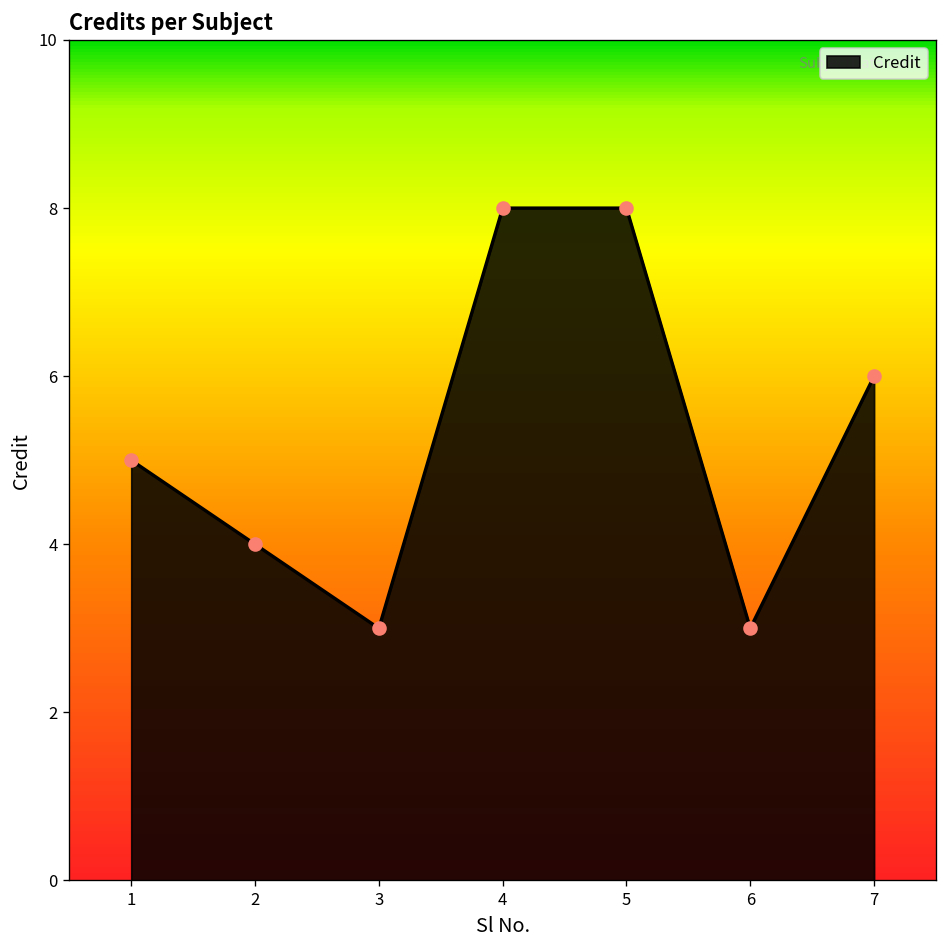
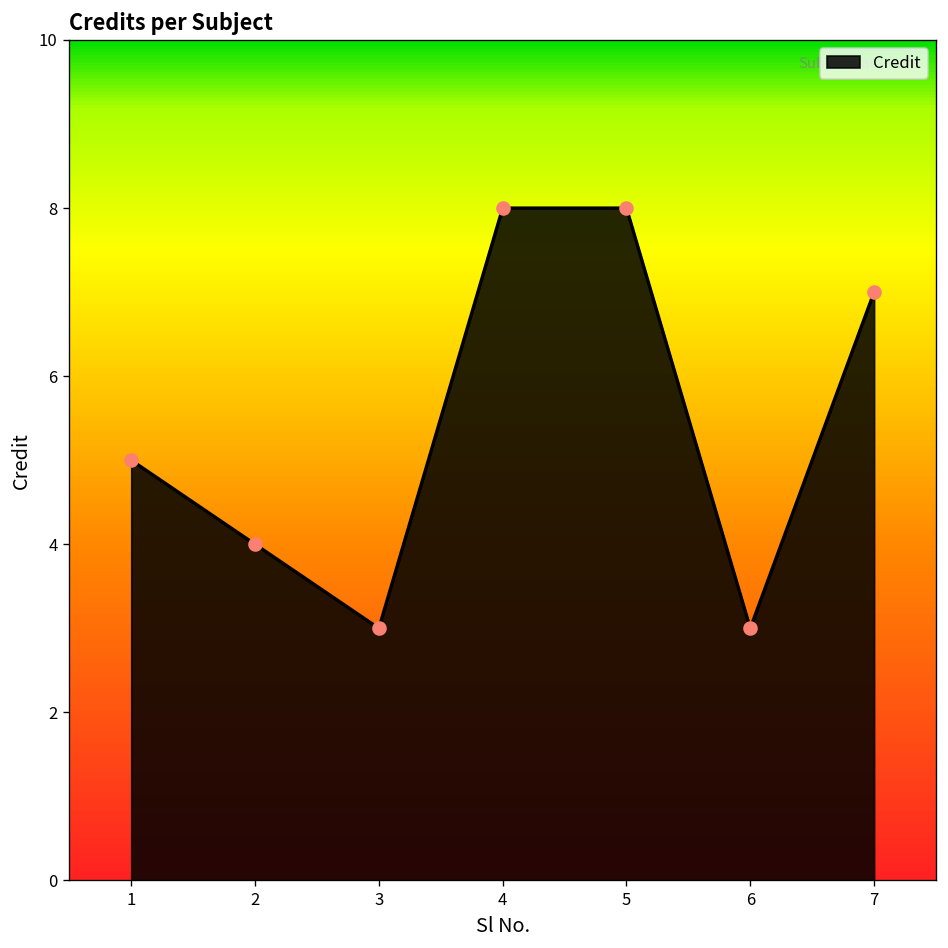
  {
    "1": 5,
    "2": 4,
    "3": 3,
    "4": 8,
    "5": 8,
    "6": 3,
-   "7": 6
+   "7": 7
  }
